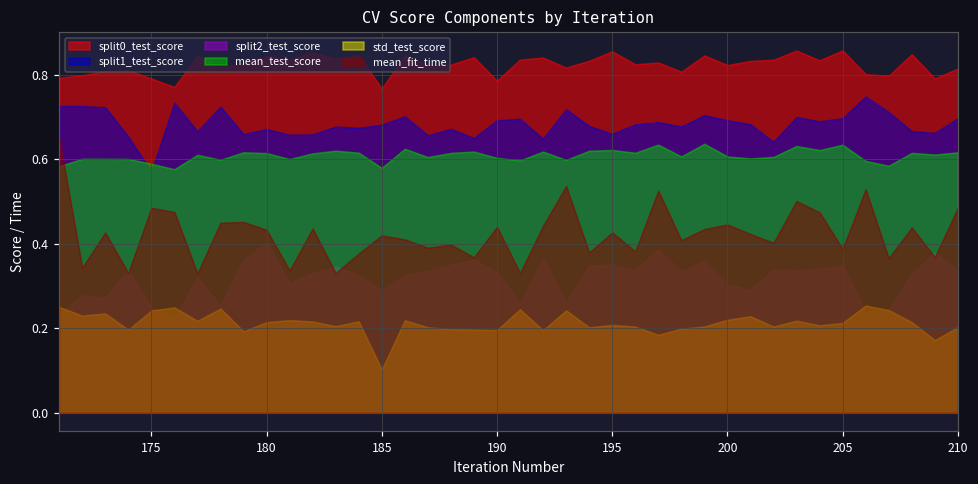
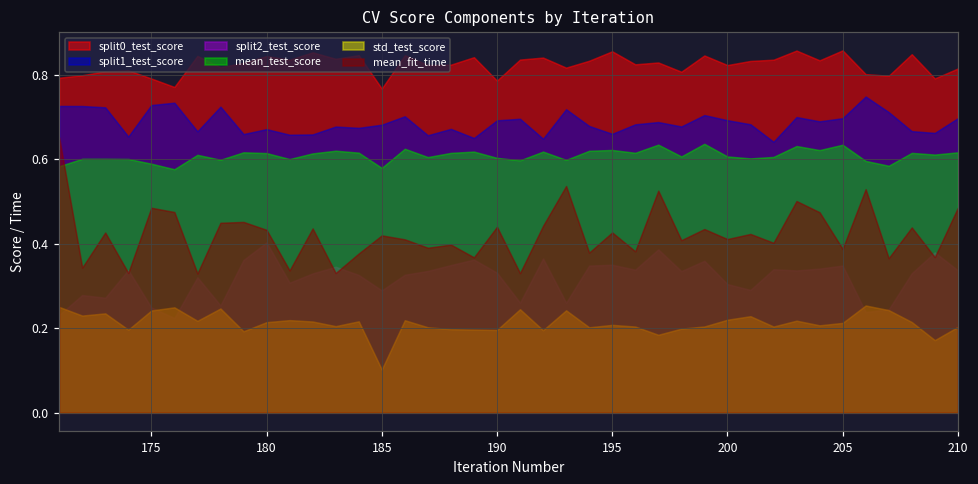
  {
    "split0_test_score": {
      "175": 0.79,
      "185": 0.77,
      "190": 0.79,
      "195": 0.86,
      "200": 0.82,
      "205": 0.86,
      "210": 0.81
    },
    "split1_test_score": {
-     "175": 0.57,
+     "175": 0.73,
      "180": 0.67,
      "185": 0.68,
      "190": 0.69,
      "195": 0.66,
      "200": 0.69,
      "205": 0.70,
      "210": 0.70
    },
    "split2_test_score": {
      "175": 0.25,
      "180": 0.40,
      "185": 0.29,
      "190": 0.33,
      "195": 0.35,
      "200": 0.30,
      "205": 0.35,
      "210": 0.34
    },
    "mean_test_score": {
      "175": 0.59,
      "180": 0.61,
      "185": 0.58,
      "190": 0.60,
      "195": 0.62,
      "200": 0.61,
      "205": 0.63,
      "210": 0.62
    },
    "std_test_score": {
      "175": 0.24,
      "180": 0.21,
      "185": 0.10,
      "190": 0.20,
      "195": 0.21,
      "200": 0.22,
      "205": 0.21,
      "210": 0.20
    },
    "mean_fit_time": {
      "175": 0.49,
      "180": 0.43,
      "185": 0.42,
      "190": 0.44,
      "195": 0.43,
-     "200": 0.45,
+     "200": 0.41,
      "205": 0.39,
      "210": 0.49
    }
  }
